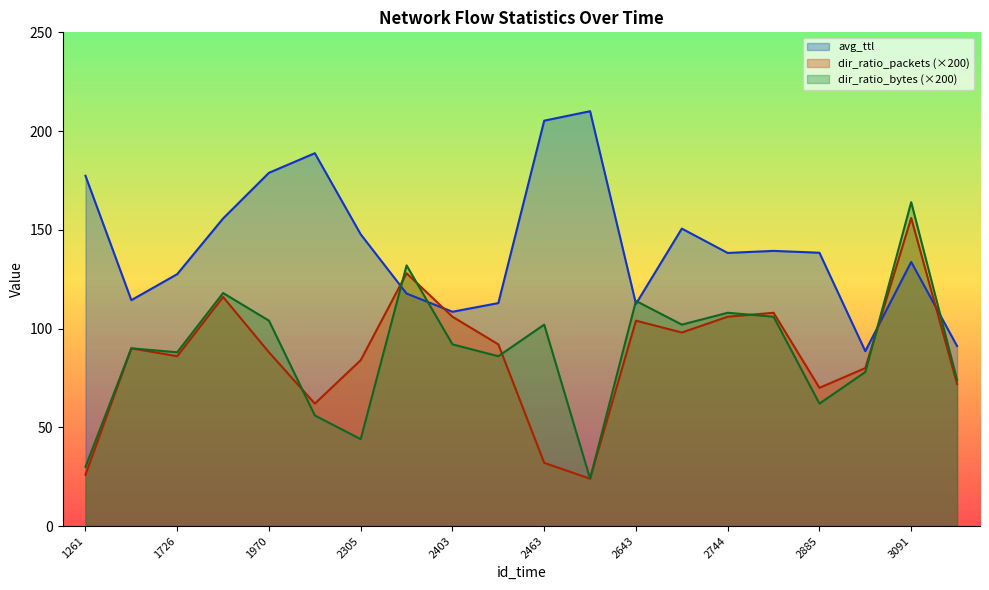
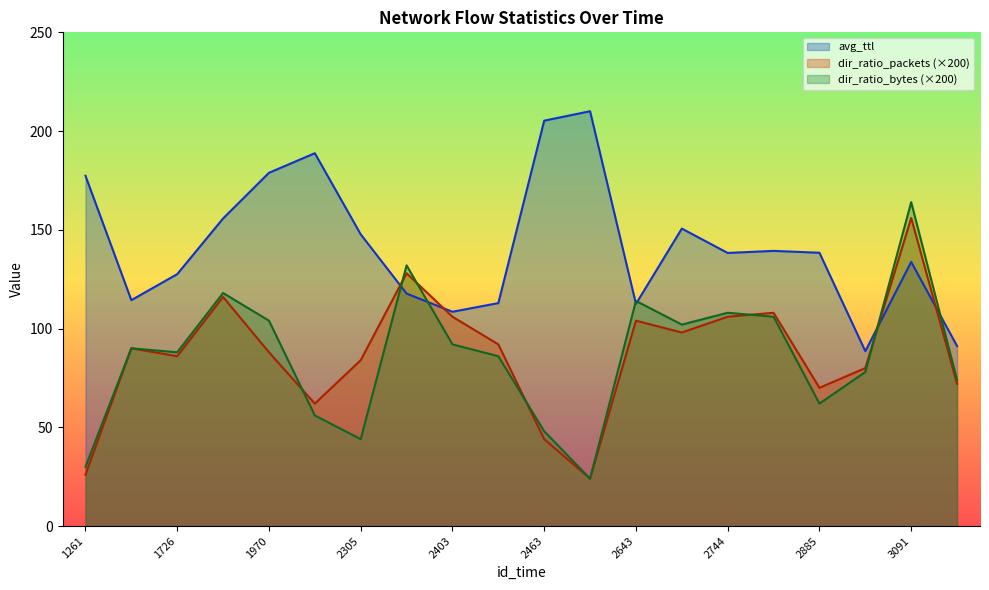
  {
    "avg_ttl": {
      "1261": 177,
      "1726": 128,
      "1970": 179,
      "2305": 148,
      "2403": 109,
      "2463": 205,
      "2643": 113,
      "2744": 138,
      "2885": 138,
      "3091": 134
    },
    "dir_ratio_packets (×200)": {
      "1261": 26,
      "1726": 86,
      "1970": 88,
      "2305": 84,
      "2403": 106,
-     "2463": 32,
+     "2463": 44,
      "2643": 104,
      "2744": 106,
      "2885": 70,
      "3091": 156
    },
    "dir_ratio_bytes (×200)": {
      "1261": 30,
      "1726": 88,
      "1970": 104,
      "2305": 44,
      "2403": 92,
-     "2463": 102,
+     "2463": 48,
      "2643": 114,
      "2744": 108,
      "2885": 62,
      "3091": 164
    }
  }
